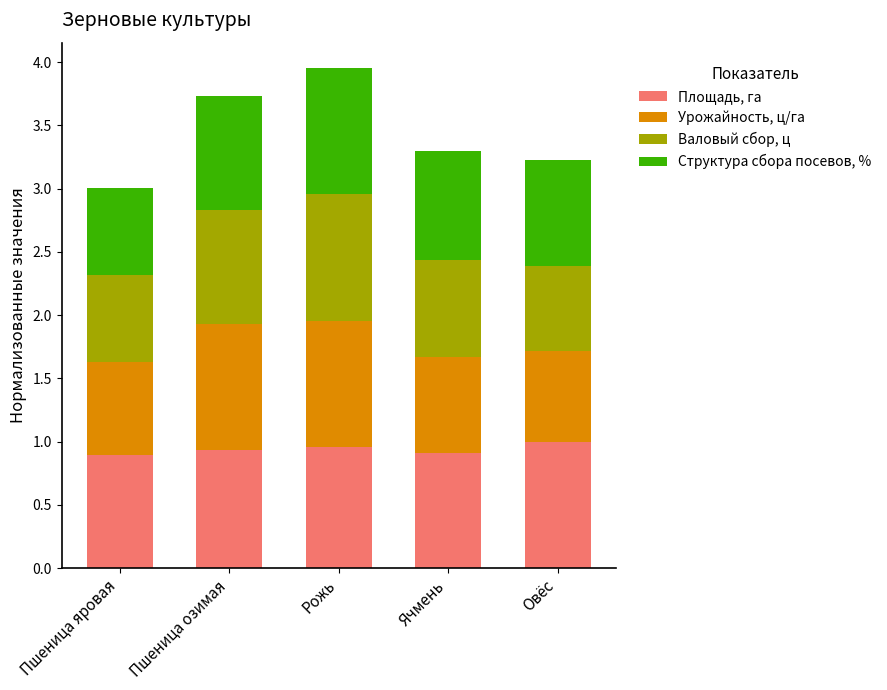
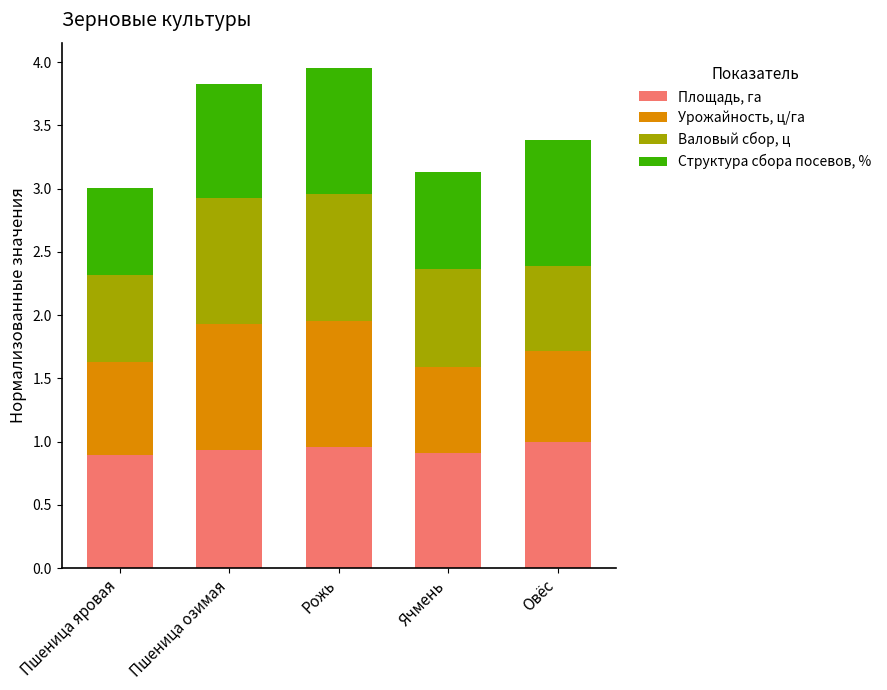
  {
    "Площадь, га": {
      "Пшеница яровая": 0.90,
      "Пшеница озимая": 0.93,
      "Рожь": 0.96,
      "Ячмень": 0.91,
      "Овёс": 1.00
    },
    "Урожайность, ц/га": {
      "Пшеница яровая": 0.73,
      "Пшеница озимая": 1.00,
      "Рожь": 1.00,
-     "Ячмень": 0.75,
+     "Ячмень": 0.68,
      "Овёс": 0.72
    },
    "Валовый сбор, ц": {
      "Пшеница яровая": 0.69,
-     "Пшеница озимая": 0.90,
+     "Пшеница озимая": 0.99,
      "Рожь": 1.00,
      "Ячмень": 0.77,
      "Овёс": 0.67
    },
    "Структура сбора посевов, %": {
      "Пшеница яровая": 0.69,
      "Пшеница озимая": 0.90,
      "Рожь": 1.00,
-     "Ячмень": 0.86,
-     "Овёс": 0.83
+     "Ячмень": 0.77,
+     "Овёс": 1.00
    }
  }
